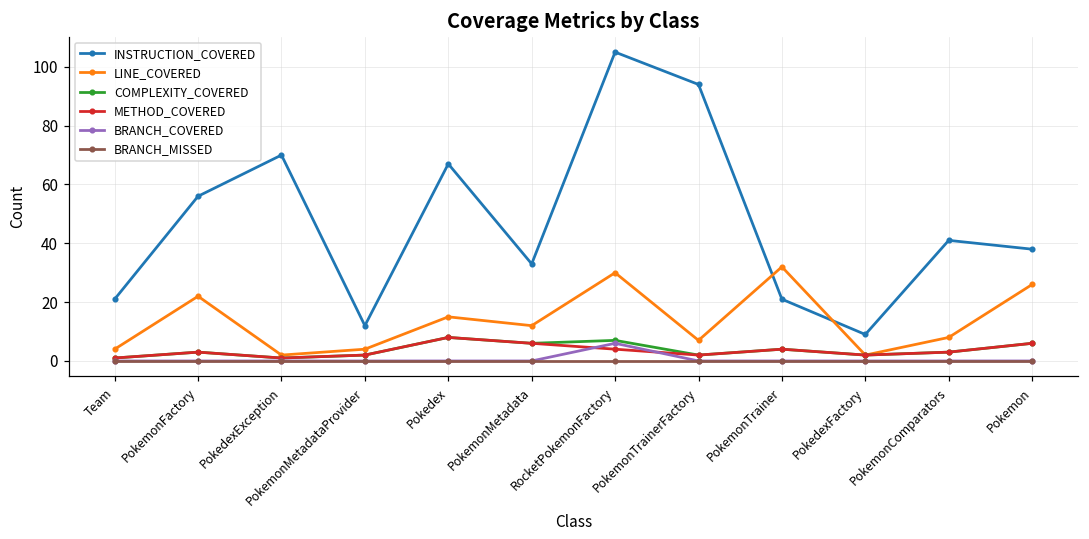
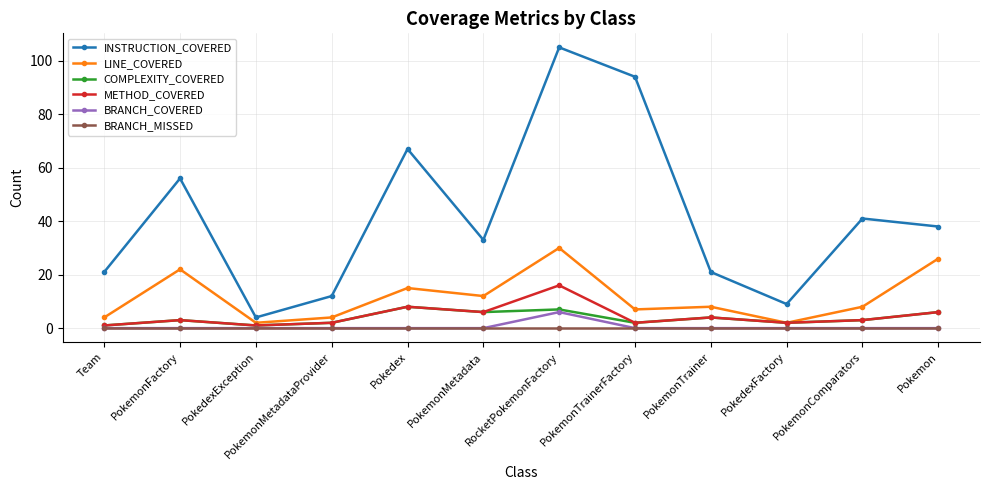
  {
    "INSTRUCTION_COVERED": {
      "Team": 21,
      "PokemonFactory": 56,
-     "PokedexException": 70,
+     "PokedexException": 4,
      "PokemonMetadataProvider": 12,
      "Pokedex": 67,
      "PokemonMetadata": 33,
      "RocketPokemonFactory": 105,
      "PokemonTrainerFactory": 94,
      "PokemonTrainer": 21,
      "PokedexFactory": 9,
      "PokemonComparators": 41,
      "Pokemon": 38
    },
    "LINE_COVERED": {
      "Team": 4,
      "PokemonFactory": 22,
      "PokedexException": 2,
      "PokemonMetadataProvider": 4,
      "Pokedex": 15,
      "PokemonMetadata": 12,
      "RocketPokemonFactory": 30,
      "PokemonTrainerFactory": 7,
-     "PokemonTrainer": 32,
+     "PokemonTrainer": 8,
      "PokemonComparators": 8,
      "Pokemon": 26
    },
    "COMPLEXITY_COVERED": {
      "RocketPokemonFactory": 7
    },
    "METHOD_COVERED": {
-     "RocketPokemonFactory": 4
+     "RocketPokemonFactory": 16
    },
    "BRANCH_COVERED": {
      "RocketPokemonFactory": 6
    },
    "BRANCH_MISSED": {
      "RocketPokemonFactory": 0
    }
  }
